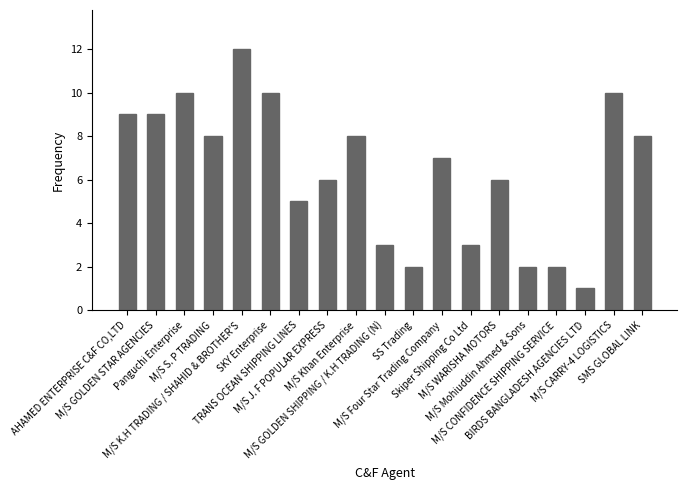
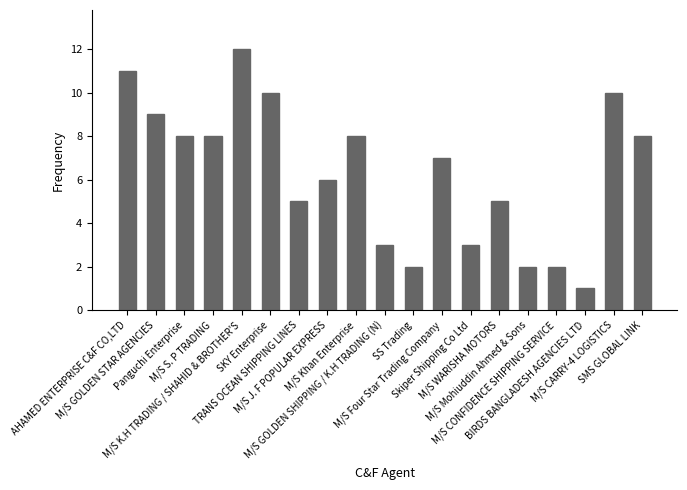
  {
-   "AHAMED ENTERPRISE C&F CO,LTD": 9,
+   "AHAMED ENTERPRISE C&F CO,LTD": 11,
    "M/S GOLDEN STAR AGENCIES": 9,
-   "Panguchi Enterprise": 10,
+   "Panguchi Enterprise": 8,
    "M/S S. P TRADING": 8,
    "M/S K.H TRADING / SHAHID & BROTHER'S": 12,
    "SKY Enterprise": 10,
    "TRANS OCEAN SHIPPING LINES": 5,
    "M/S J. F POPULAR EXPRESS": 6,
    "M/S Khan Enterprise": 8,
    "M/S GOLDEN SHIPPING / K.H TRADING (N)": 3,
    "SS Trading": 2,
    "M/S Four Star Trading Company": 7,
    "Skiper Shipping Co Ltd": 3,
-   "M/S WARISHA MOTORS": 6,
+   "M/S WARISHA MOTORS": 5,
    "M/S Mohiuddin Ahmed & Sons": 2,
    "M/S CONFIDENCE SHIPPING SERVICE": 2,
    "BIRDS BANGLADESH AGENCIES LTD": 1,
    "M/S CARRY-4 LOGISTICS": 10,
    "SMS GLOBAL LINK": 8
  }
